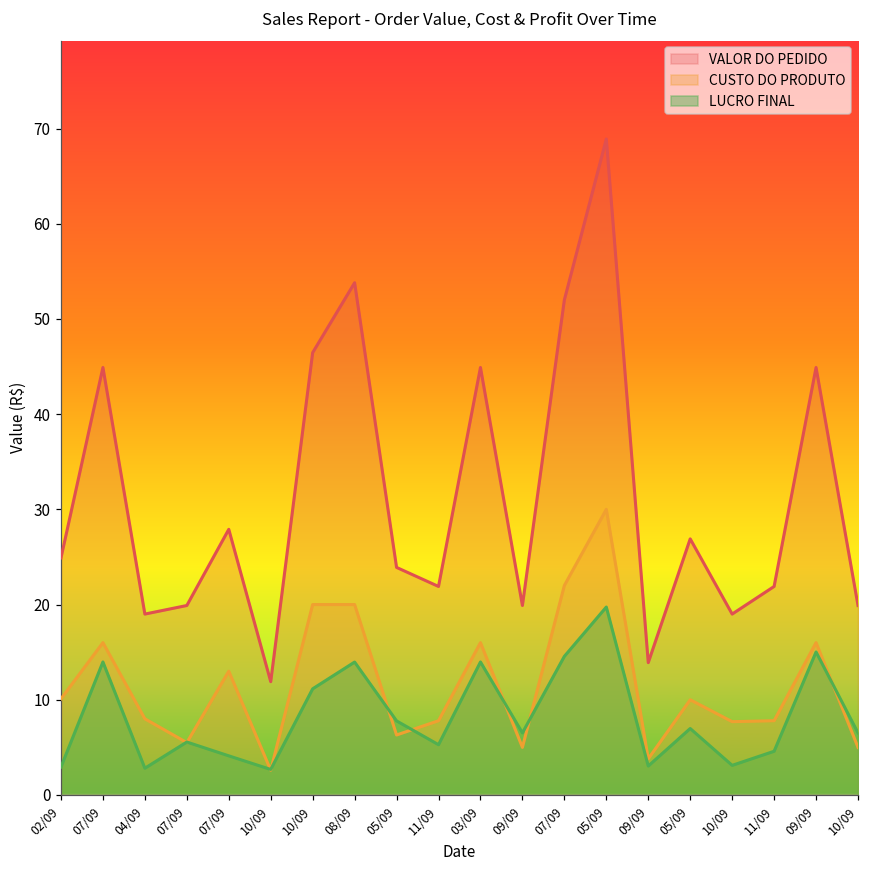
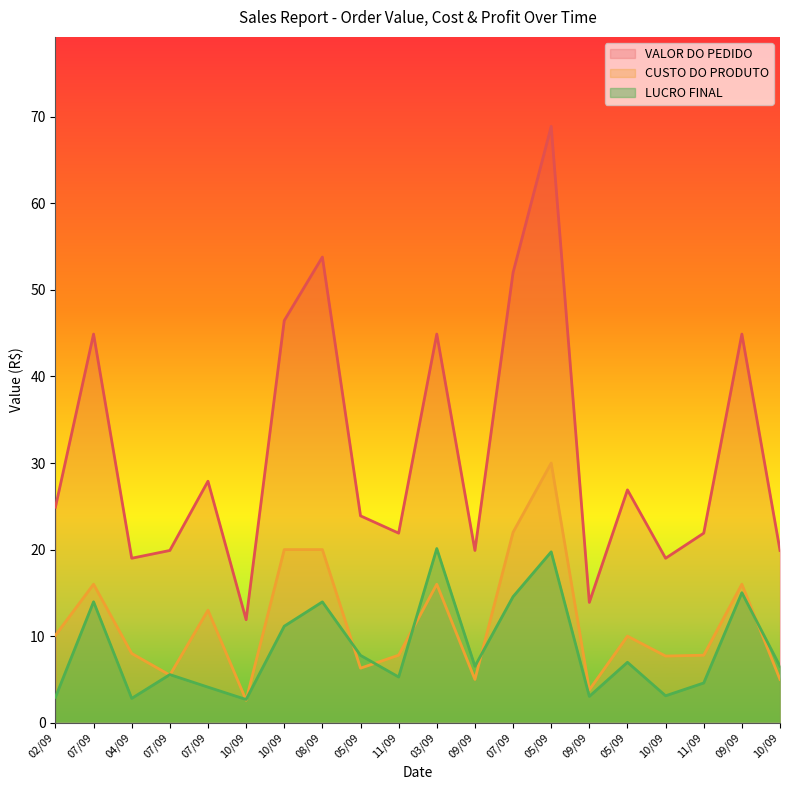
  {
    "LUCRO FINAL": {
      "02/09": 3,
      "04/09": 3,
      "08/09": 14,
-     "03/09": 14
+     "03/09": 20
    }
  }
